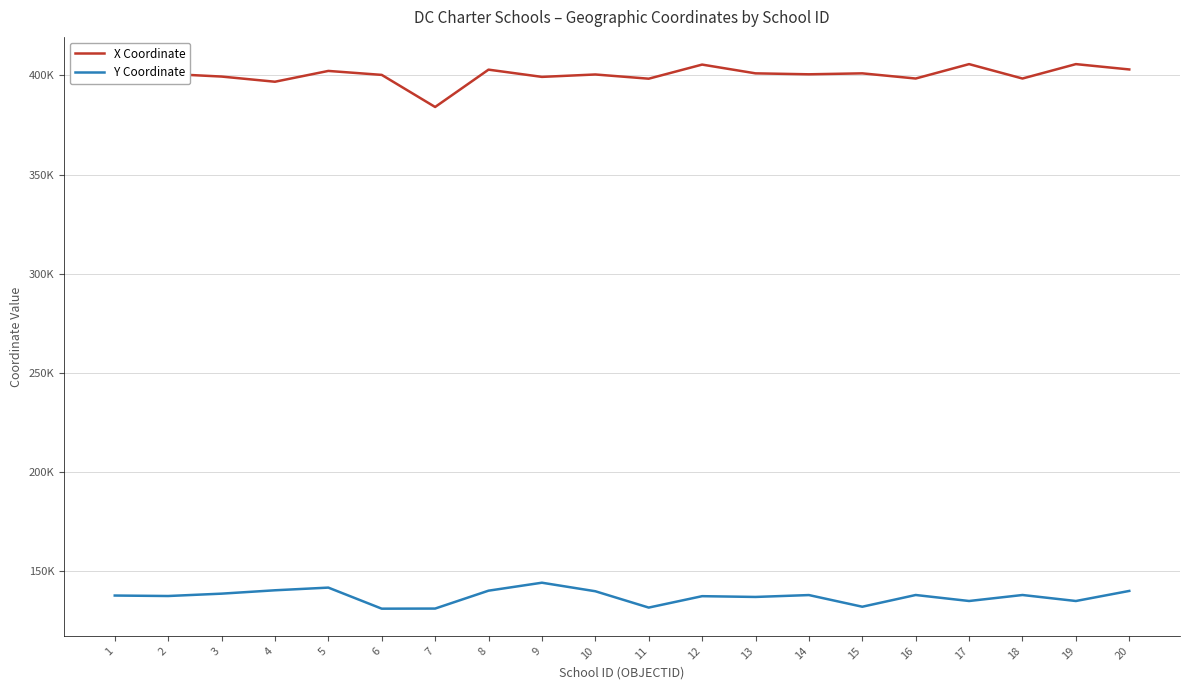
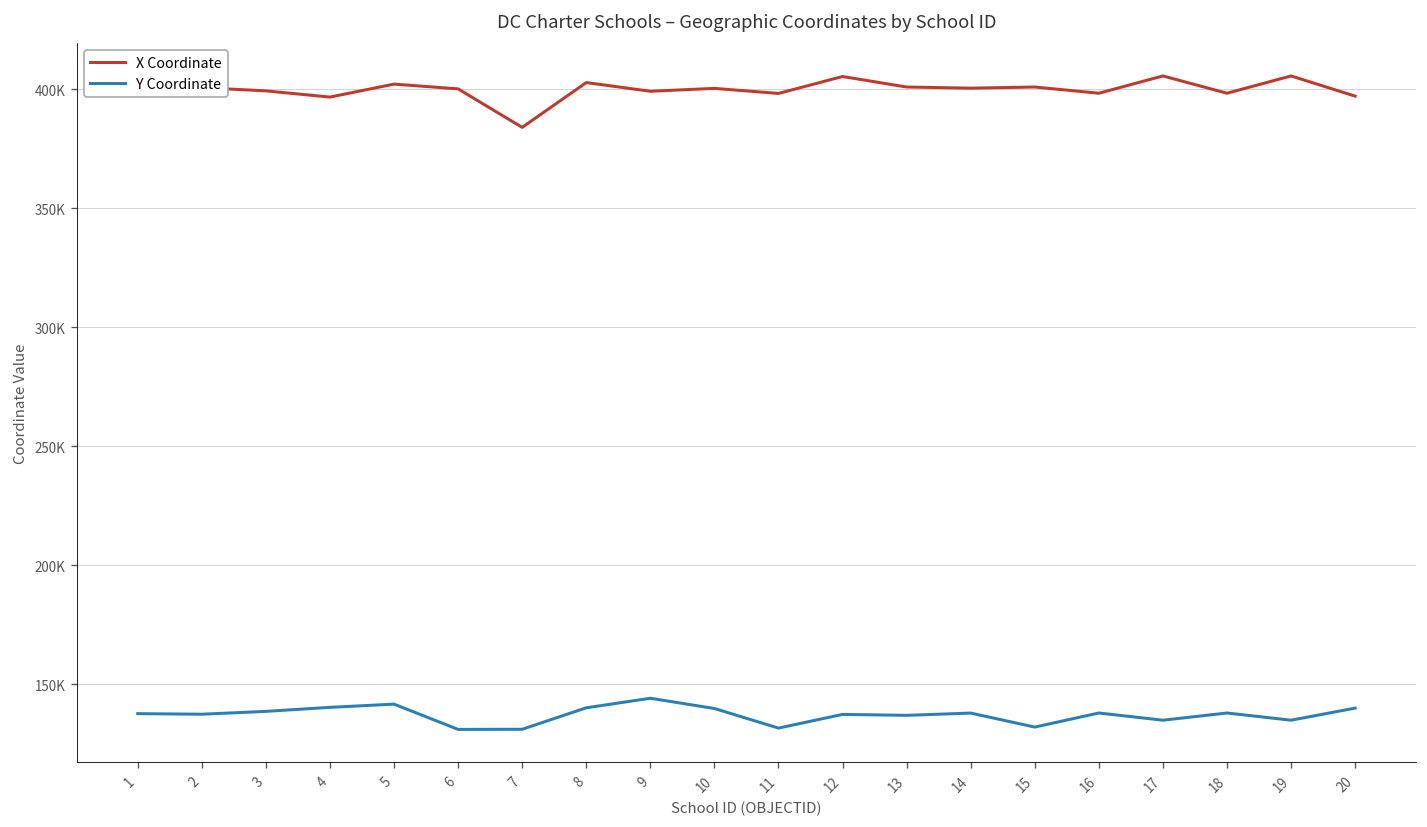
  {
    "X Coordinate": {
      "3": 399000,
      "4": 397000,
      "5": 402000,
      "6": 400000,
      "7": 384000,
      "8": 403000,
      "9": 399000,
      "10": 400000,
      "11": 398000,
      "12": 405000,
      "13": 401000,
      "14": 401000,
      "15": 401000,
      "16": 398000,
      "17": 406000,
      "18": 398000,
      "19": 406000,
-     "20": 403000
+     "20": 397000
    },
    "Y Coordinate": {
      "1": 138000,
      "2": 137000,
      "3": 139000,
      "4": 140000,
      "5": 142000,
      "6": 131000,
      "7": 131000,
      "8": 140000,
      "9": 144000,
      "10": 140000,
      "11": 132000,
      "12": 137000,
      "13": 137000,
      "14": 138000,
      "15": 132000,
      "16": 138000,
      "17": 135000,
      "18": 138000,
      "19": 135000,
      "20": 140000
    }
  }
